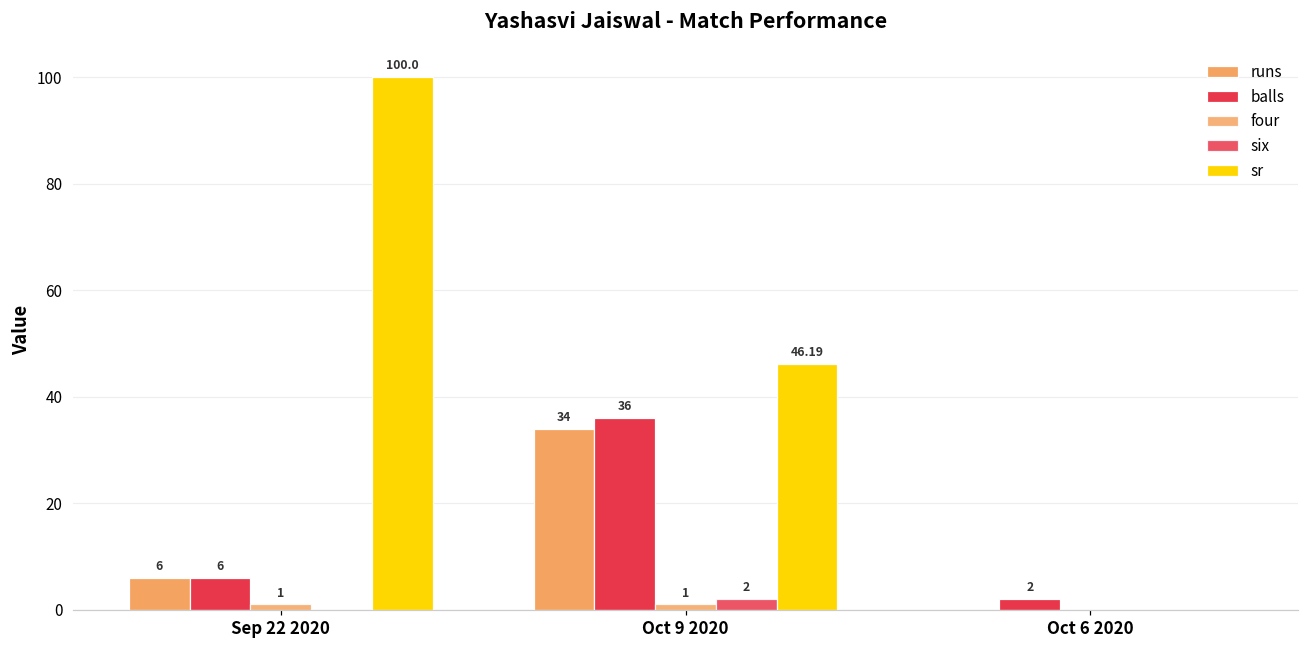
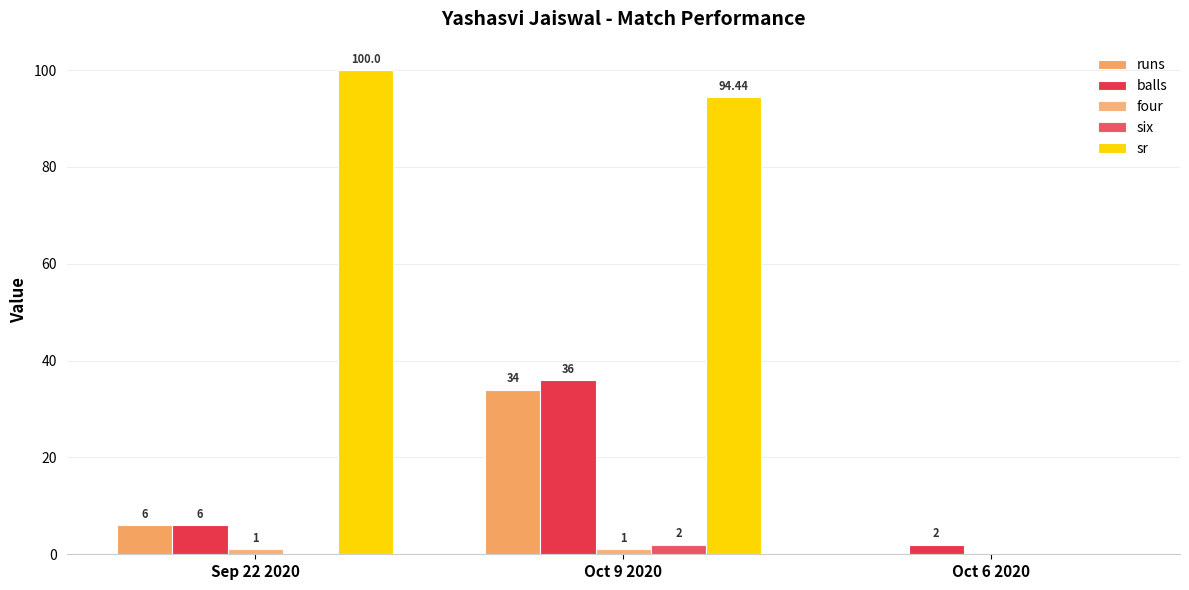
  {
    "sr": {
      "Sep 22 2020": 100.0,
-     "Oct 9 2020": 46.19
+     "Oct 9 2020": 94.44
    }
  }
